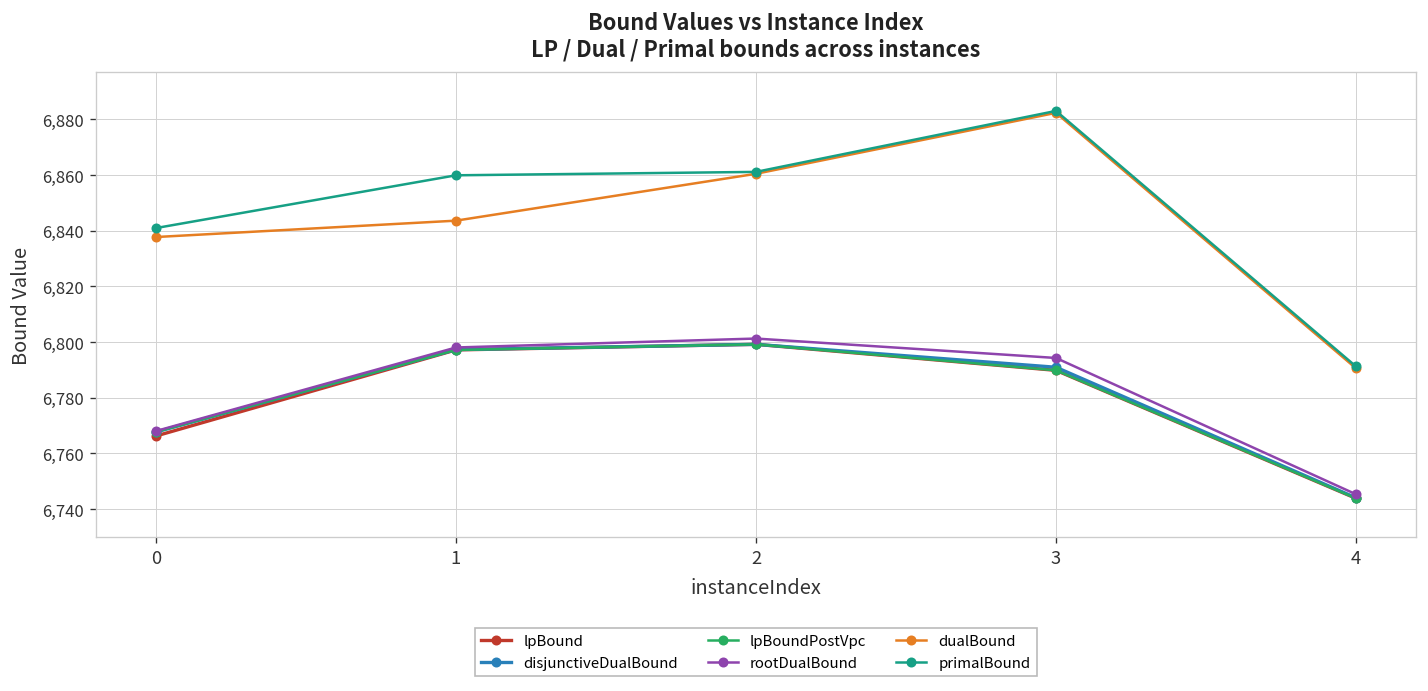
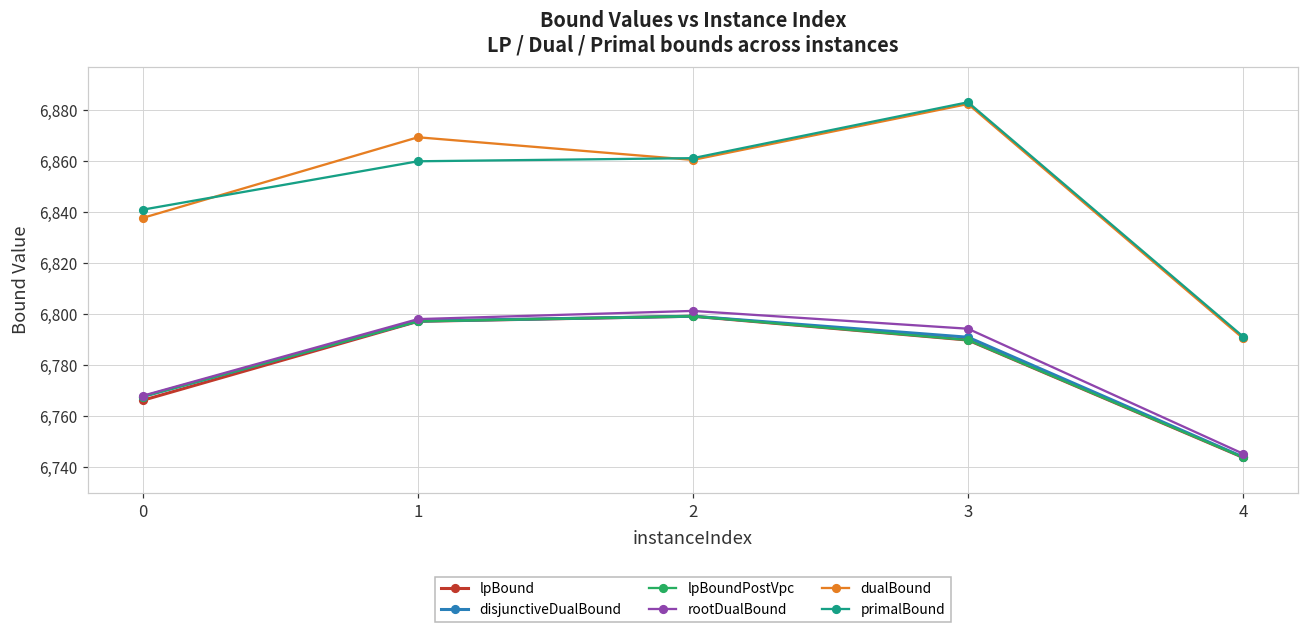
  {
    "lpBound": {
      "0": "6,766"
    },
    "disjunctiveDualBound": {
      "3": "6,791"
    },
    "rootDualBound": {
      "2": "6,801",
      "3": "6,794",
      "4": "6,745"
    },
    "dualBound": {
      "0": "6,838",
-     "1": "6,844"
+     "1": "6,869"
    }
  }
